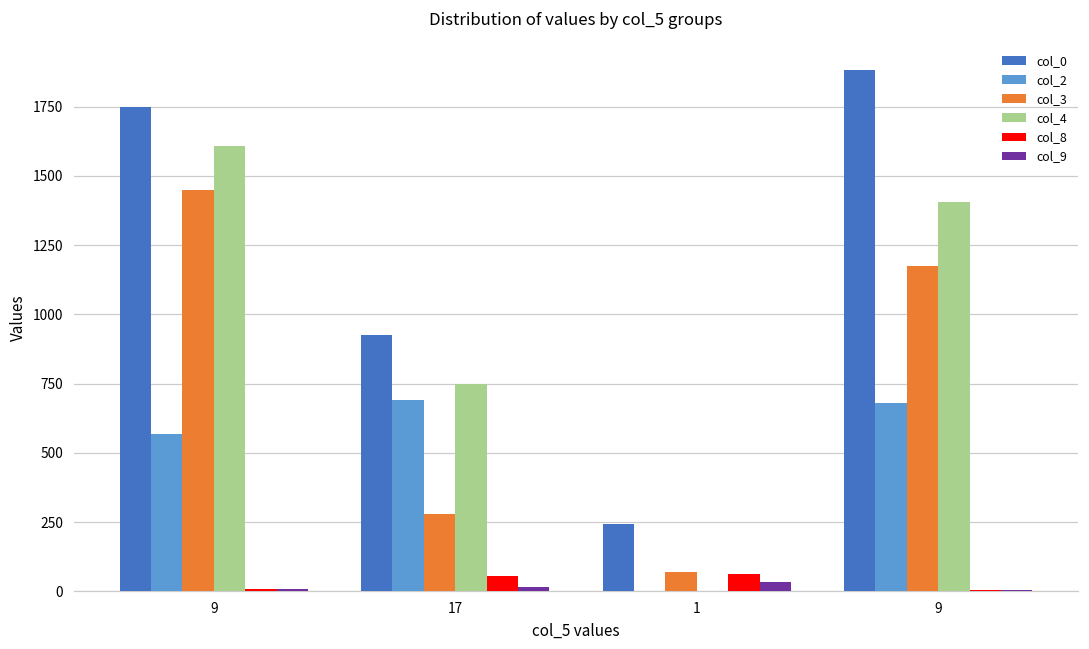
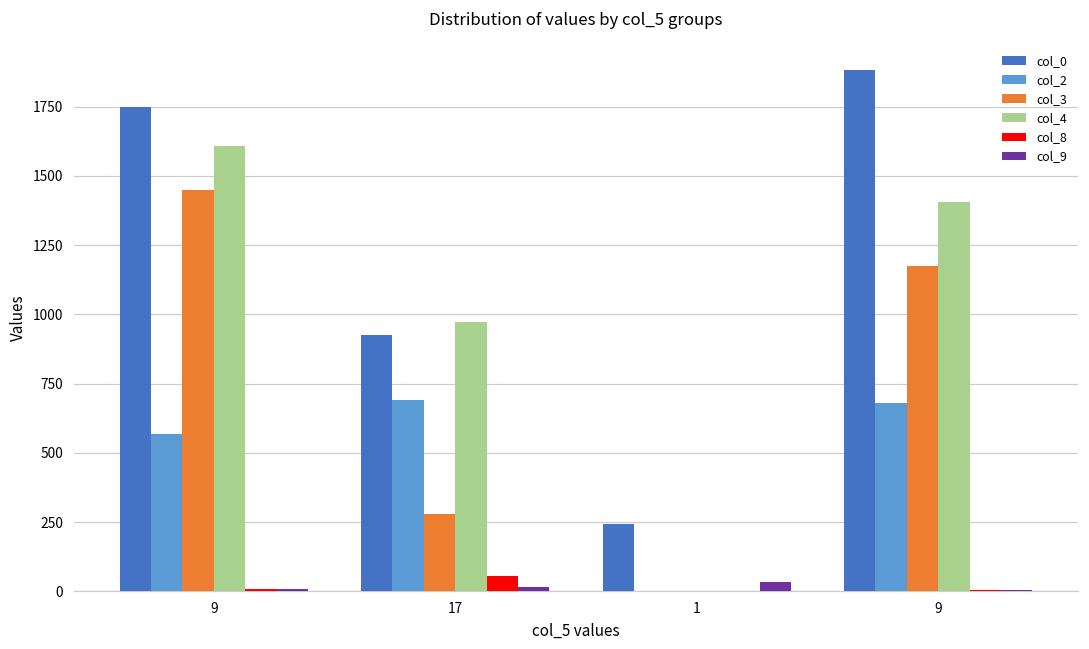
  {
    "col_3": {
      "17": 280,
-     "1": 70
+     "1": 0
    },
    "col_4": {
-     "17": 750,
+     "17": 970,
      "1": 0
    },
    "col_8": {
      "17": 60,
-     "1": 60
+     "1": 0
    },
    "col_9": {
      "17": 20,
      "1": 40
    }
  }
